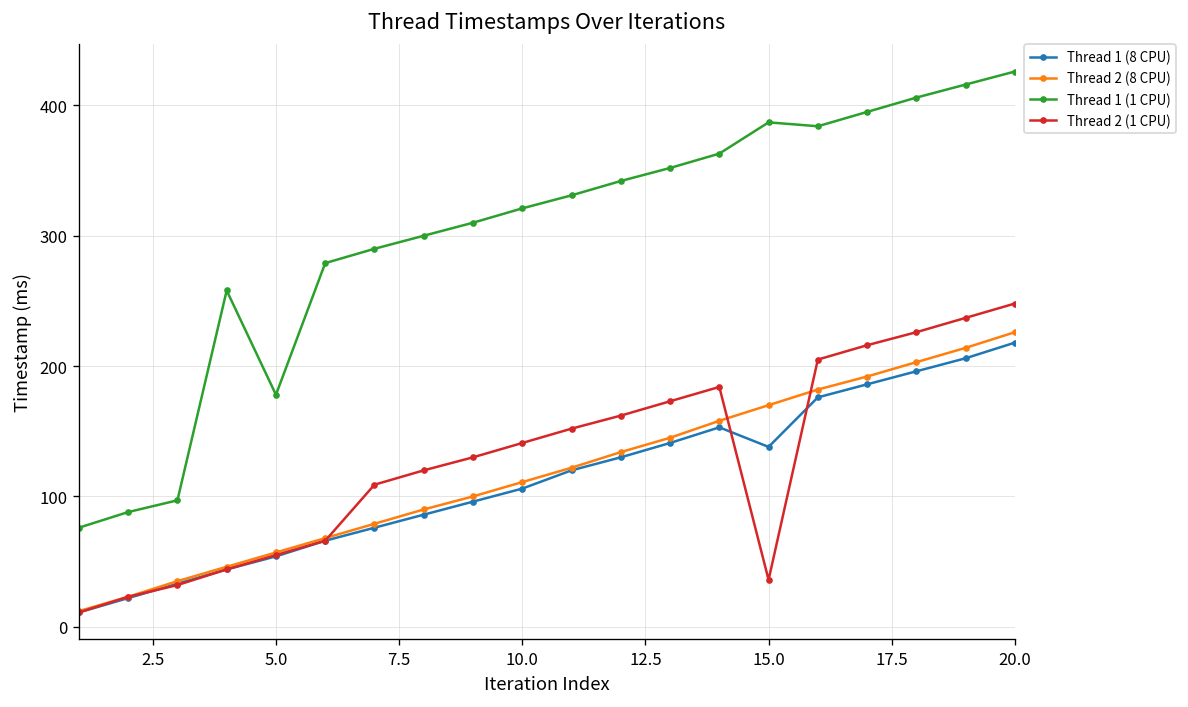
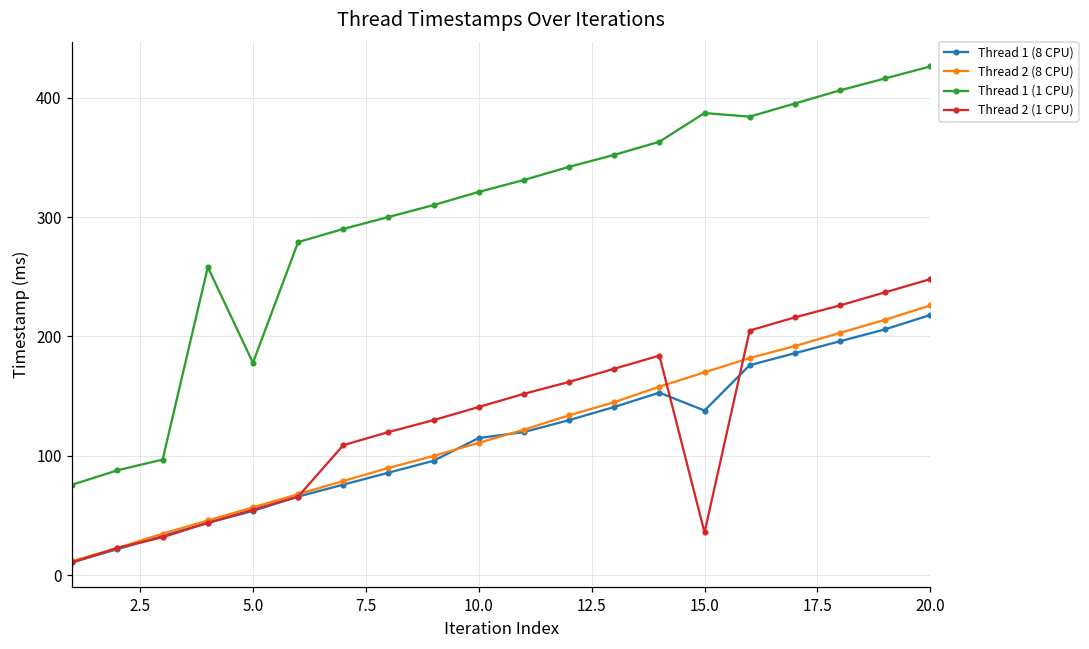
  {
    "Thread 1 (8 CPU)": {
-     "10.0": 106,
+     "10.0": 115,
      "15.0": 138,
      "20.0": 218
    },
    "Thread 2 (8 CPU)": {
      "10.0": 111,
      "15.0": 170,
      "20.0": 226
    },
    "Thread 1 (1 CPU)": {
      "5.0": 178,
      "10.0": 321,
      "15.0": 387,
      "20.0": 426
    },
    "Thread 2 (1 CPU)": {
      "10.0": 141,
      "15.0": 36,
      "20.0": 248
    }
  }
